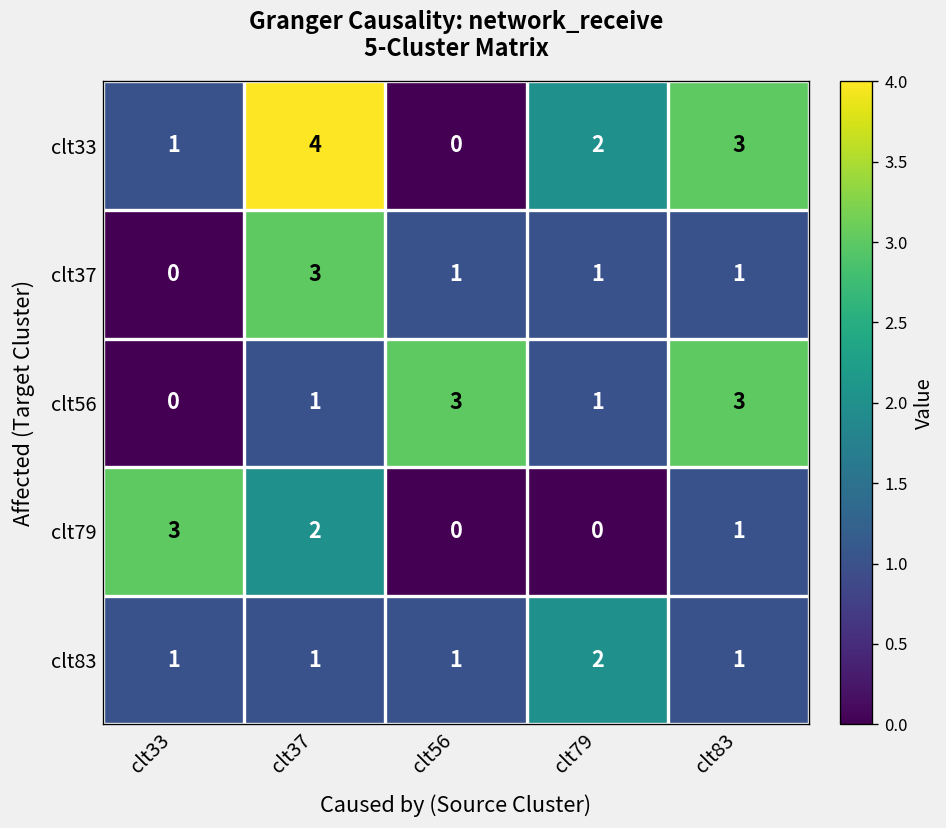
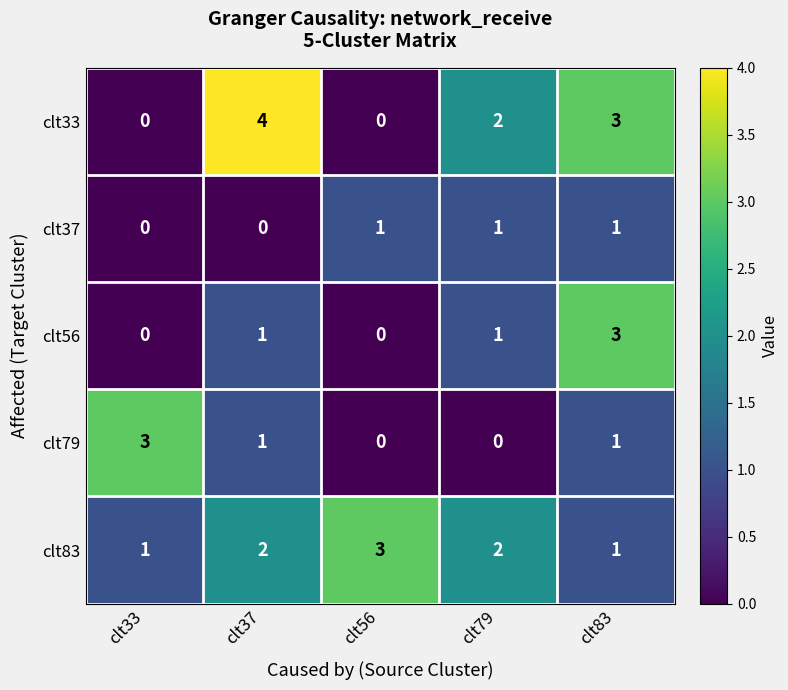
  {
    "clt33": {
-     "clt33": 1,
+     "clt33": 0,
      "clt37": 4,
      "clt56": 0,
      "clt79": 2,
      "clt83": 3
    },
    "clt37": {
      "clt33": 0,
-     "clt37": 3,
+     "clt37": 0,
      "clt56": 1,
      "clt79": 1,
      "clt83": 1
    },
    "clt56": {
      "clt33": 0,
      "clt37": 1,
-     "clt56": 3,
+     "clt56": 0,
      "clt79": 1,
      "clt83": 3
    },
    "clt79": {
      "clt33": 3,
-     "clt37": 2,
+     "clt37": 1,
      "clt56": 0,
      "clt79": 0,
      "clt83": 1
    },
    "clt83": {
      "clt33": 1,
-     "clt37": 1,
-     "clt56": 1,
+     "clt37": 2,
+     "clt56": 3,
      "clt79": 2,
      "clt83": 1
    }
  }
